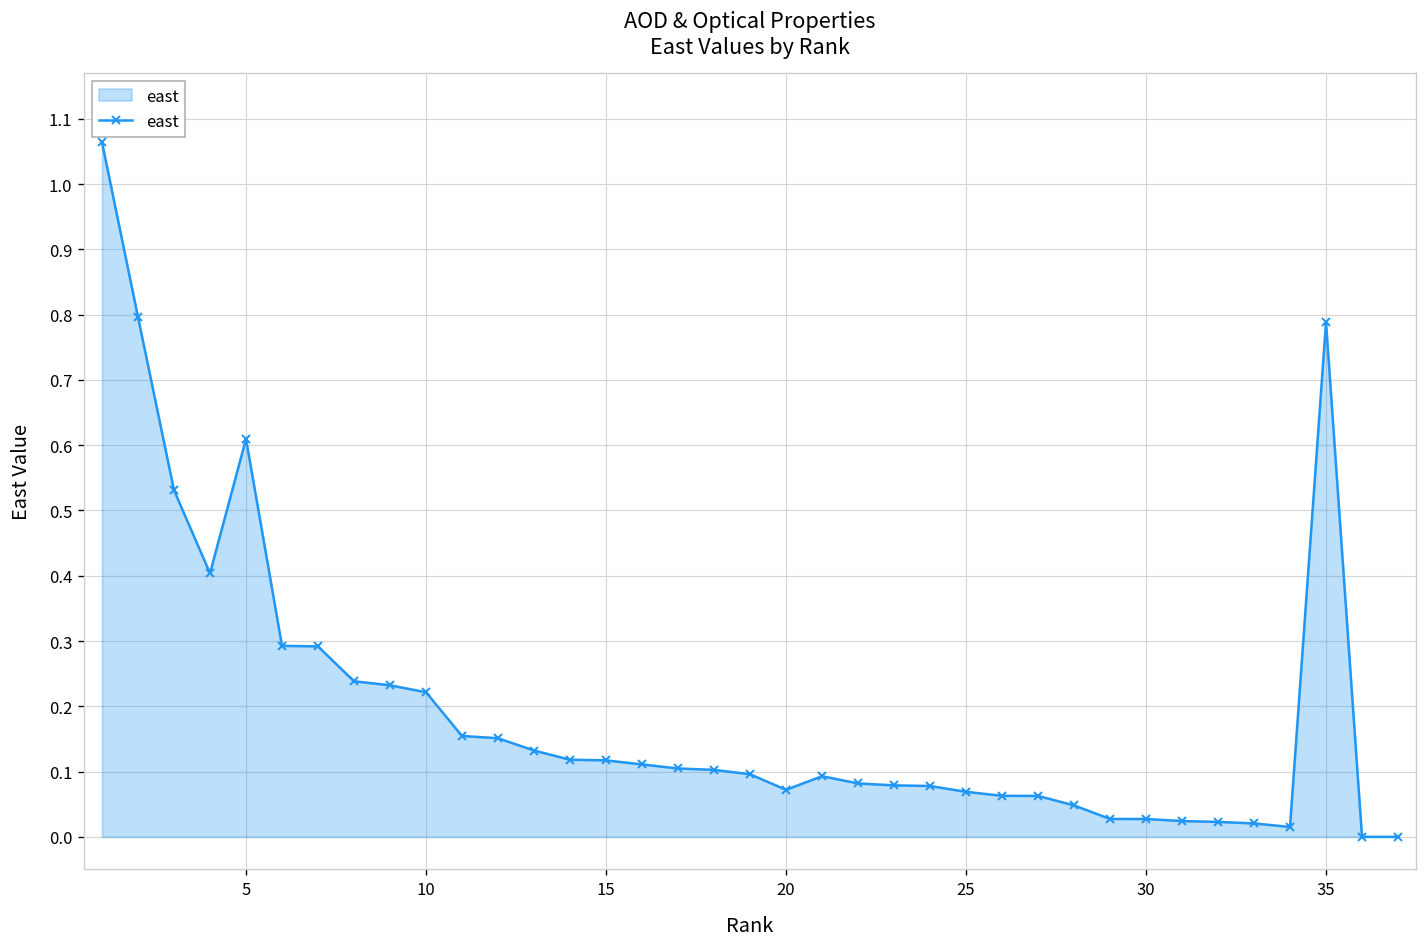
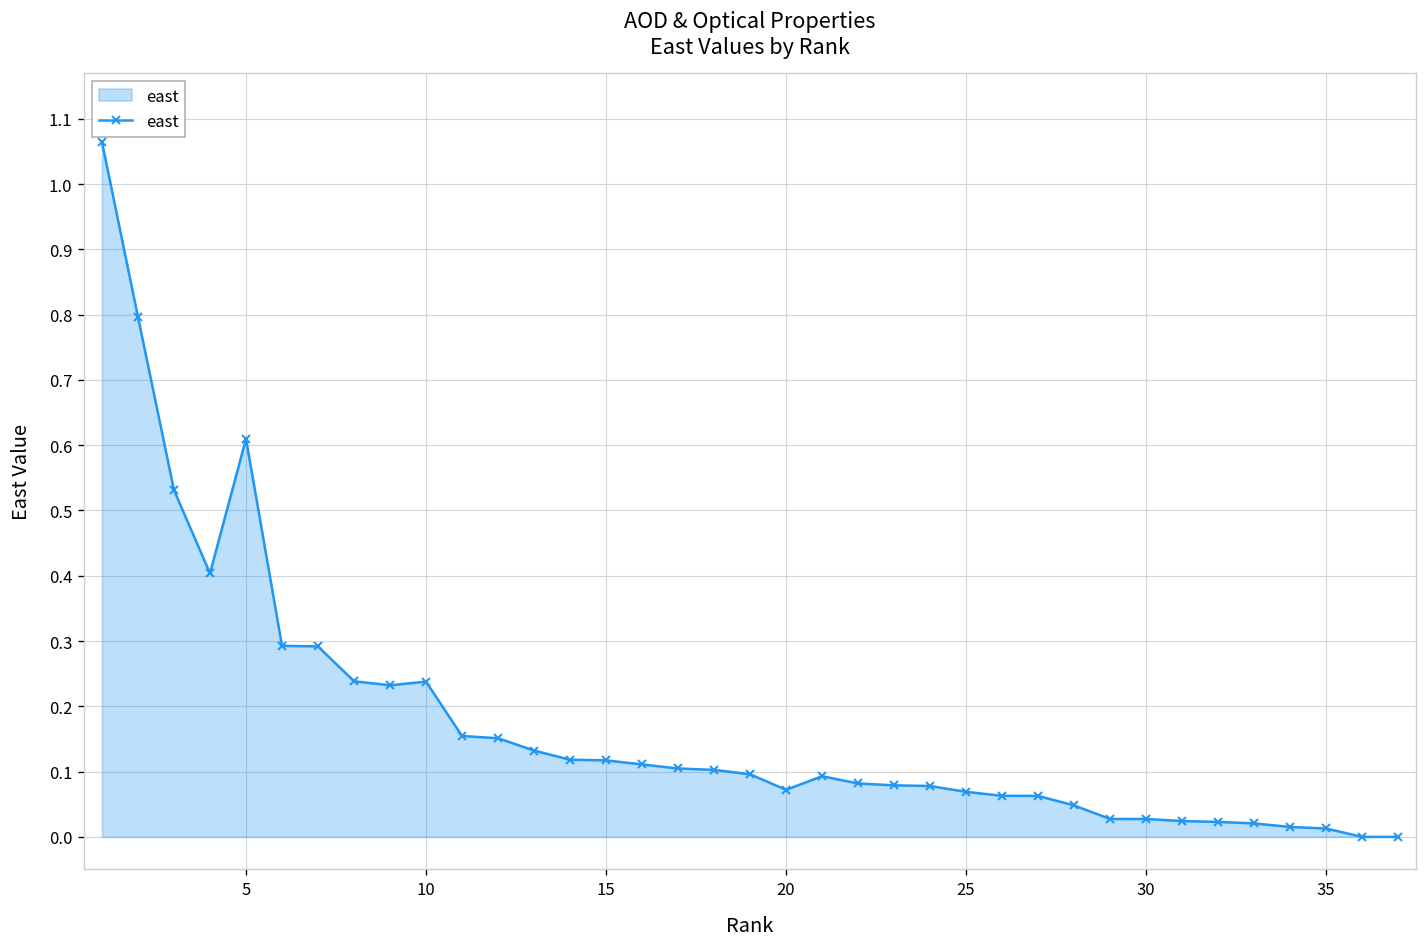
  {
    "5": 0.61,
-   "10": 0.22,
+   "10": 0.24,
    "15": 0.12,
    "20": 0.07,
    "25": 0.07,
    "30": 0.03,
-   "35": 0.79
+   "35": 0.01
  }
